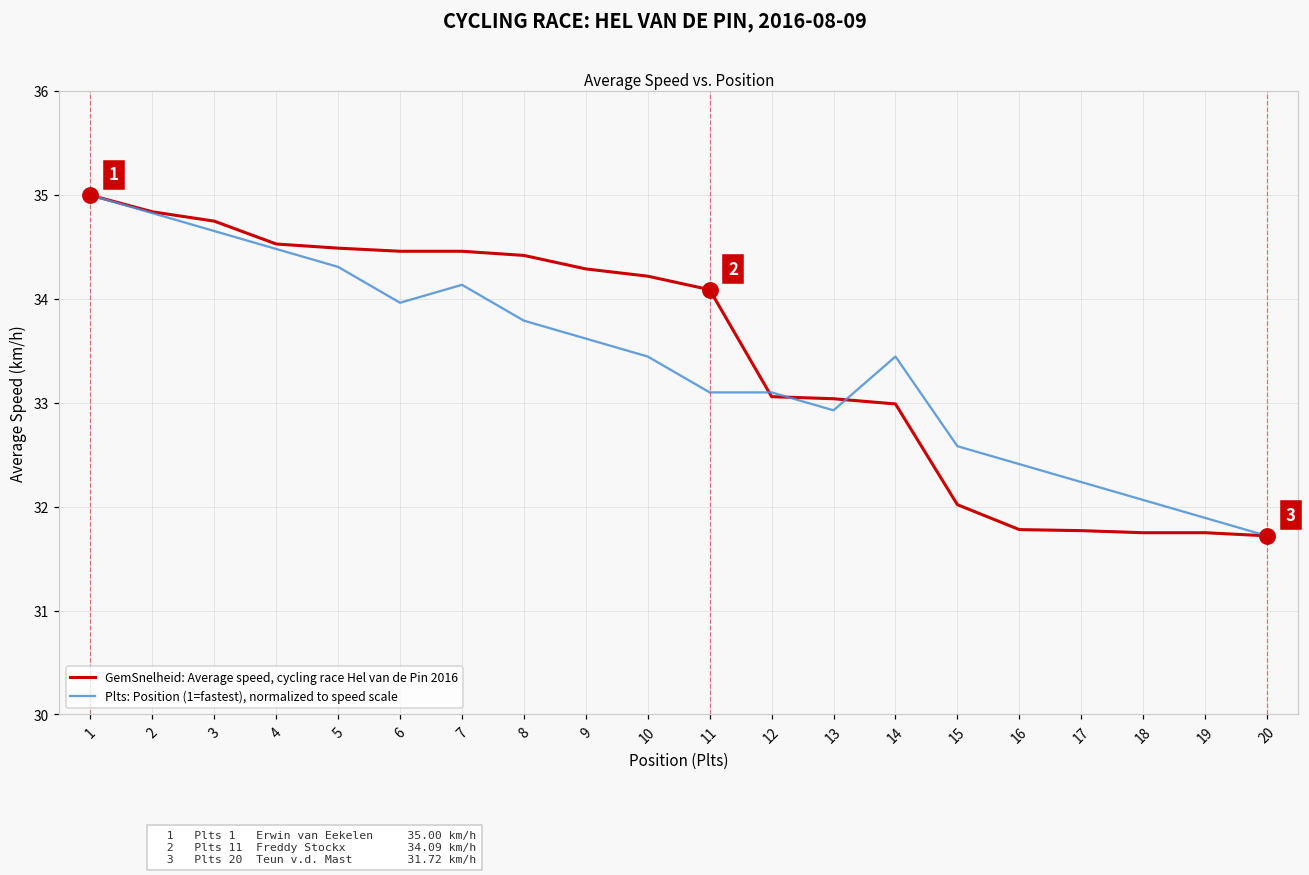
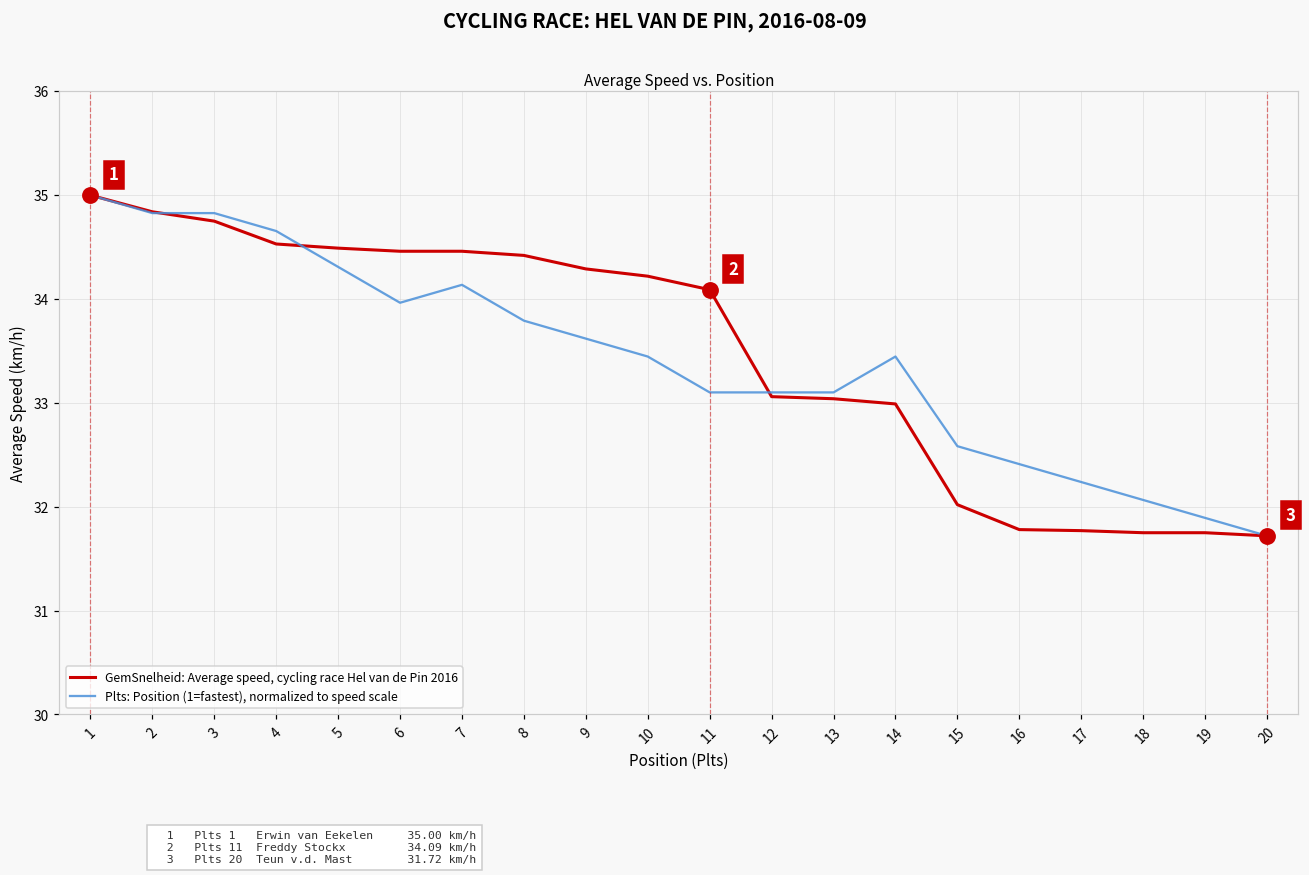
  {
    "Plts: Position (1=fastest), normalized to speed scale": {
-     "3": 34.7,
-     "4": 34.5,
+     "3": 34.8,
+     "4": 34.7,
      "5": 34.3,
      "6": 34.0,
      "7": 34.1,
      "8": 33.8,
      "9": 33.6,
      "10": 33.4,
      "11": 33.1,
      "12": 33.1,
-     "13": 32.9,
+     "13": 33.1,
      "14": 33.4,
      "15": 32.6,
      "16": 32.4,
      "17": 32.2,
      "18": 32.1,
      "19": 31.9
    }
  }
